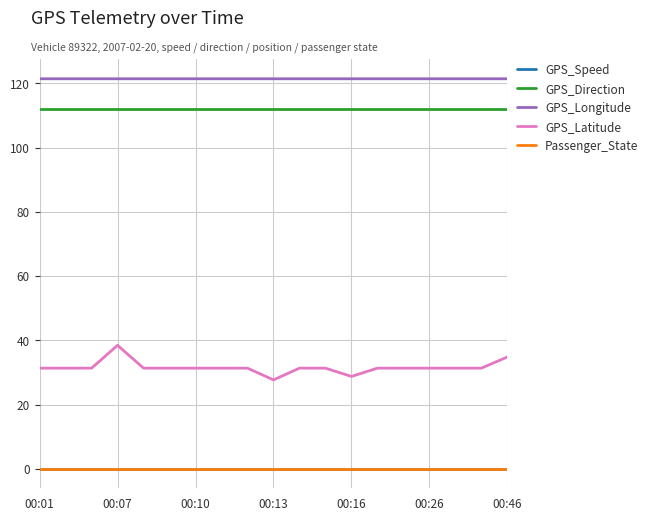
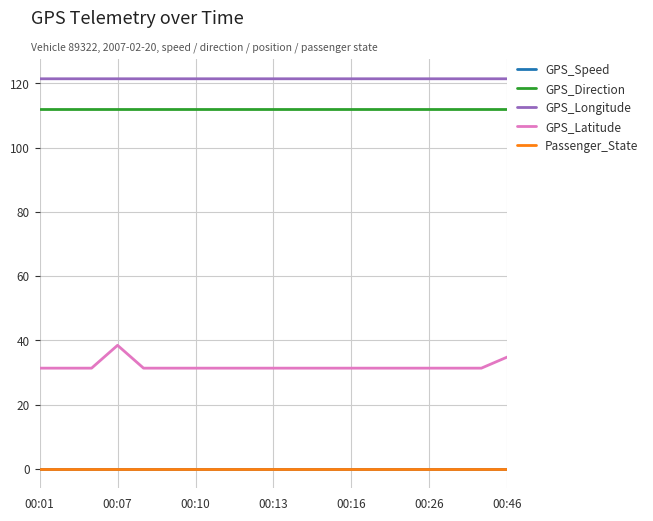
  {
    "Passenger_State": {
      "00:01": 0,
      "00:07": 0,
      "00:10": 0,
      "00:13": 0,
      "00:16": 0,
      "00:26": 0,
      "00:46": 0
    },
    "GPS_Direction": {
      "00:01": 112,
      "00:07": 112,
      "00:10": 112,
      "00:13": 112,
      "00:16": 112,
      "00:26": 112,
      "00:46": 112
    },
    "GPS_Longitude": {
      "00:01": 121,
      "00:07": 121,
      "00:10": 121,
      "00:13": 121,
      "00:16": 121,
      "00:26": 121,
      "00:46": 121
    },
    "GPS_Latitude": {
      "00:01": 31,
      "00:07": 38,
      "00:10": 31,
-     "00:13": 28,
-     "00:16": 29,
+     "00:13": 31,
+     "00:16": 31,
      "00:26": 31,
      "00:46": 35
    }
  }
